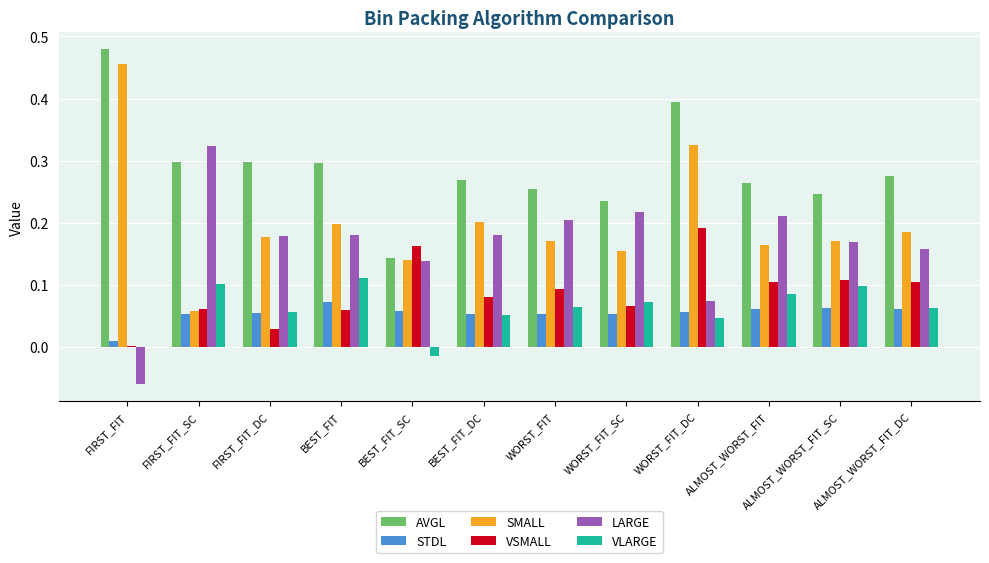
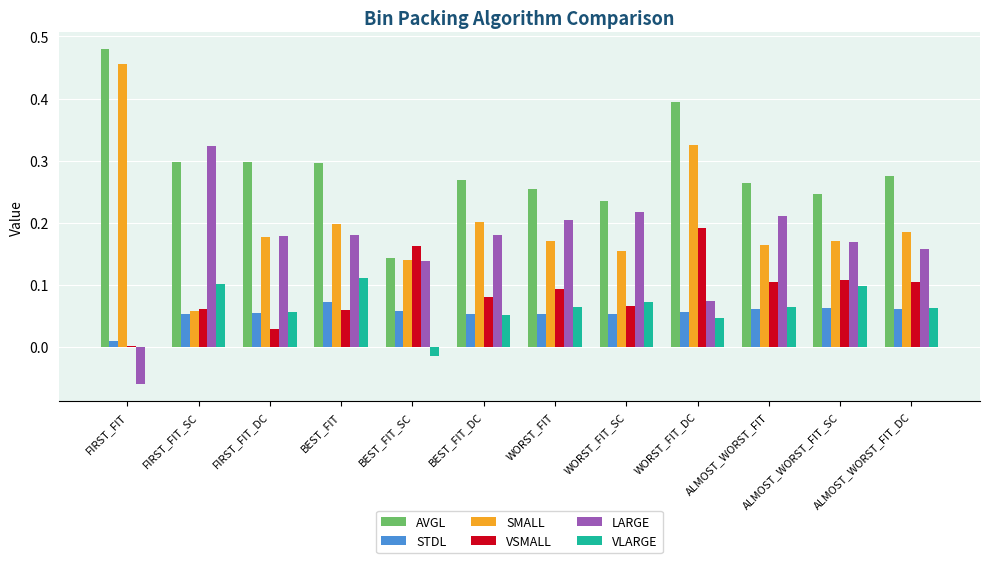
  {
    "AVGL": {
      "FIRST_FIT": 0.48,
      "FIRST_FIT_SC": 0.30,
      "FIRST_FIT_DC": 0.30,
      "BEST_FIT": 0.30,
      "BEST_FIT_SC": 0.14,
      "BEST_FIT_DC": 0.27,
      "WORST_FIT": 0.26,
      "WORST_FIT_SC": 0.23,
      "WORST_FIT_DC": 0.39,
      "ALMOST_WORST_FIT": 0.26,
      "ALMOST_WORST_FIT_SC": 0.25,
      "ALMOST_WORST_FIT_DC": 0.28
    },
    "STDL": {
      "FIRST_FIT": 0.01,
      "FIRST_FIT_SC": 0.05,
      "FIRST_FIT_DC": 0.05,
      "BEST_FIT": 0.07,
      "BEST_FIT_SC": 0.06,
      "BEST_FIT_DC": 0.05,
      "WORST_FIT": 0.05,
      "WORST_FIT_SC": 0.05,
      "WORST_FIT_DC": 0.06,
      "ALMOST_WORST_FIT": 0.06,
      "ALMOST_WORST_FIT_SC": 0.06,
      "ALMOST_WORST_FIT_DC": 0.06
    },
    "SMALL": {
      "FIRST_FIT": 0.46,
      "FIRST_FIT_SC": 0.06,
      "FIRST_FIT_DC": 0.18,
      "BEST_FIT": 0.20,
      "BEST_FIT_SC": 0.14,
      "BEST_FIT_DC": 0.20,
      "WORST_FIT": 0.17,
      "WORST_FIT_SC": 0.15,
      "WORST_FIT_DC": 0.33,
      "ALMOST_WORST_FIT": 0.16,
      "ALMOST_WORST_FIT_SC": 0.17,
      "ALMOST_WORST_FIT_DC": 0.18
    },
    "VSMALL": {
      "FIRST_FIT_SC": 0.06,
      "FIRST_FIT_DC": 0.03,
      "BEST_FIT": 0.06,
      "BEST_FIT_SC": 0.16,
      "BEST_FIT_DC": 0.08,
      "WORST_FIT": 0.09,
      "WORST_FIT_SC": 0.07,
      "WORST_FIT_DC": 0.19,
      "ALMOST_WORST_FIT": 0.10,
      "ALMOST_WORST_FIT_SC": 0.11,
      "ALMOST_WORST_FIT_DC": 0.10
    },
    "LARGE": {
      "FIRST_FIT": -0.06,
      "FIRST_FIT_SC": 0.32,
      "FIRST_FIT_DC": 0.18,
      "BEST_FIT": 0.18,
      "BEST_FIT_SC": 0.14,
      "BEST_FIT_DC": 0.18,
      "WORST_FIT": 0.20,
      "WORST_FIT_SC": 0.22,
      "WORST_FIT_DC": 0.07,
      "ALMOST_WORST_FIT": 0.21,
      "ALMOST_WORST_FIT_SC": 0.17,
      "ALMOST_WORST_FIT_DC": 0.16
    },
    "VLARGE": {
      "FIRST_FIT_SC": 0.10,
      "FIRST_FIT_DC": 0.06,
      "BEST_FIT": 0.11,
      "BEST_FIT_SC": -0.01,
      "BEST_FIT_DC": 0.05,
      "WORST_FIT": 0.06,
      "WORST_FIT_SC": 0.07,
      "WORST_FIT_DC": 0.05,
-     "ALMOST_WORST_FIT": 0.09,
+     "ALMOST_WORST_FIT": 0.06,
      "ALMOST_WORST_FIT_SC": 0.10,
      "ALMOST_WORST_FIT_DC": 0.06
    }
  }
